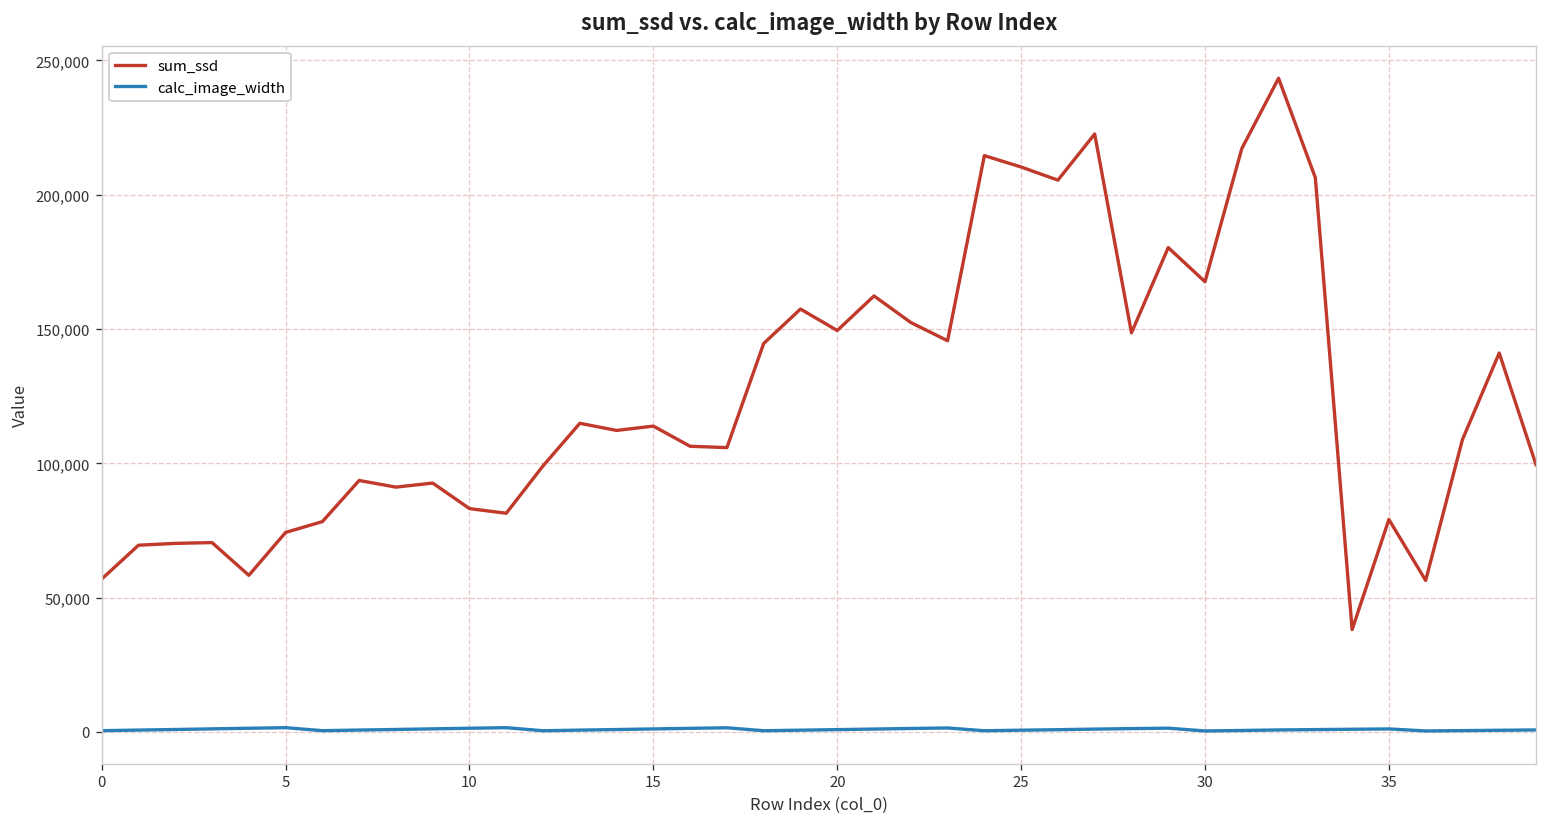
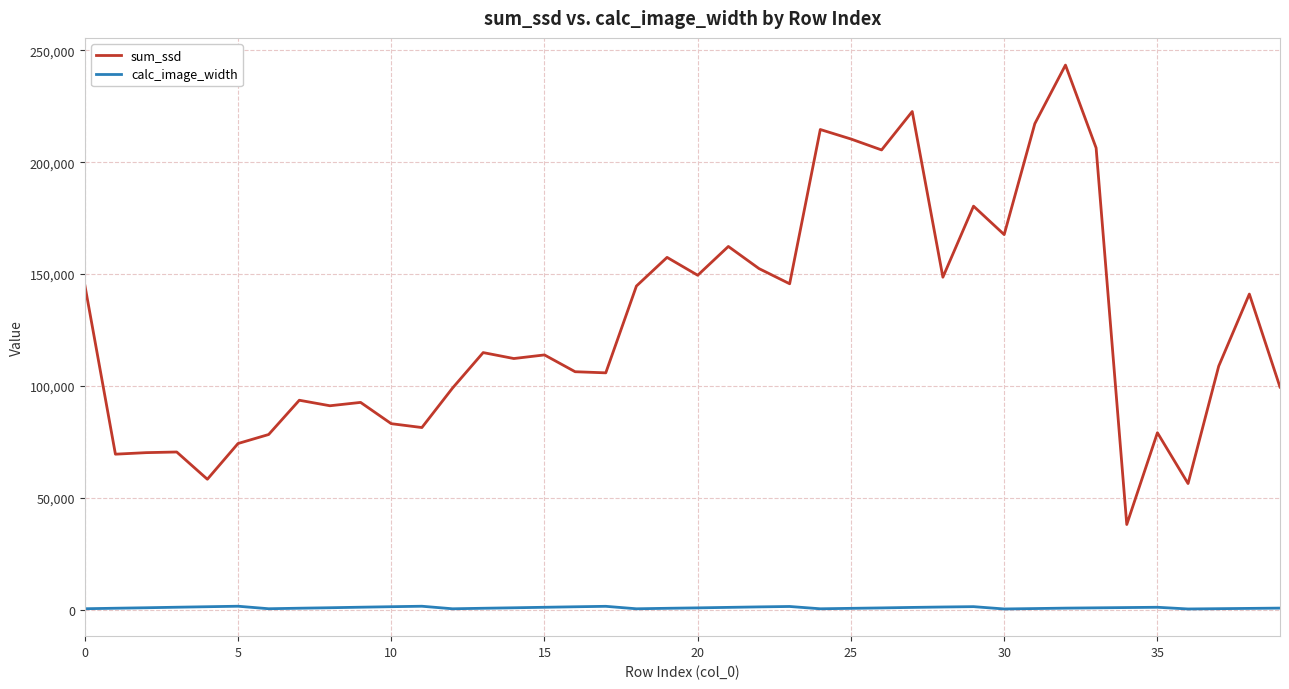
  {
    "sum_ssd": {
-     "0": "57,000",
+     "0": "145,000",
      "5": "74,000",
      "10": "83,000",
      "15": "114,000",
      "20": "149,000",
      "25": "210,000",
      "30": "168,000",
      "35": "79,000"
    },
    "calc_image_width": {
      "0": "0",
      "5": "2,000",
      "10": "1,000",
      "15": "1,000",
      "20": "1,000",
      "25": "1,000",
      "30": "0",
      "35": "1,000"
    }
  }
